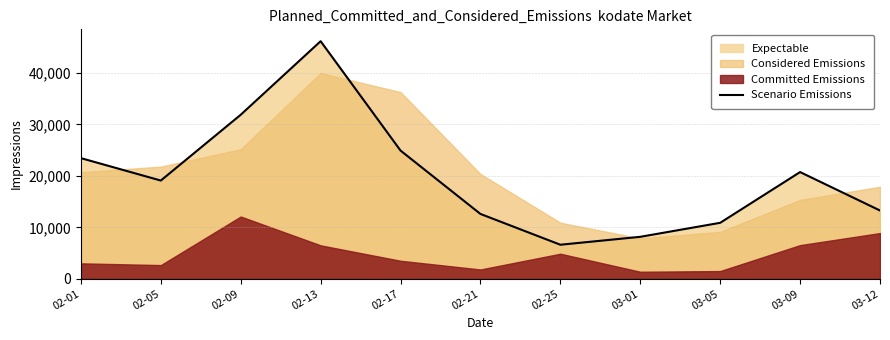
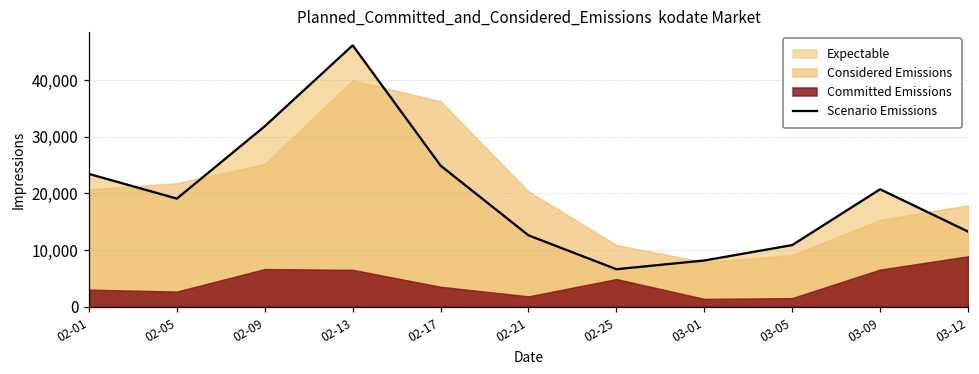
  {
    "Committed Emissions": {
      "02-01": "3,000",
      "02-05": "3,000",
-     "02-09": "12,000",
+     "02-09": "7,000",
      "02-13": "6,000",
      "02-17": "3,000",
      "02-21": "2,000",
      "02-25": "5,000",
      "03-01": "1,000",
      "03-05": "1,000",
      "03-09": "7,000",
      "03-12": "9,000"
    }
  }
